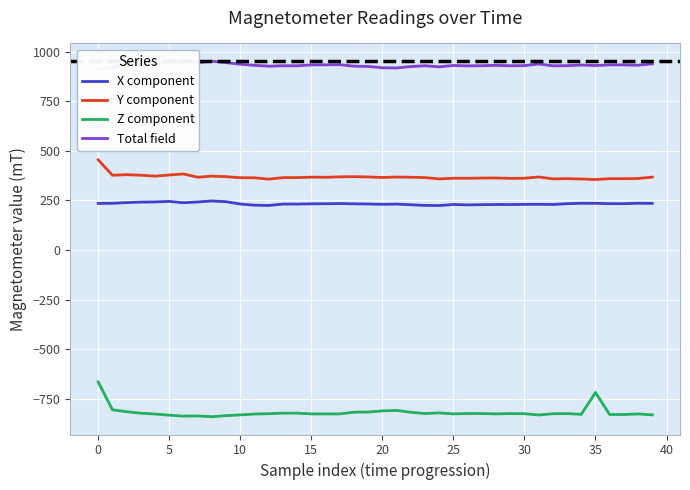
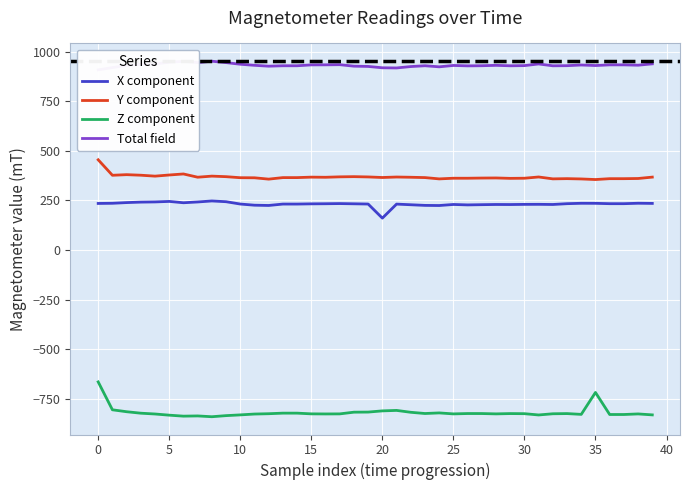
  {
    "X component": {
      "0": 230,
      "5": 250,
      "10": 230,
      "15": 230,
-     "20": 230,
+     "20": 160,
      "25": 230,
      "30": 230,
      "35": 240
    },
    "Y component": {
      "0": 450,
      "5": 380,
      "10": 360,
      "15": 370,
      "20": 370,
      "25": 360,
      "30": 360,
      "35": 360
    },
    "Z component": {
      "0": -660,
      "5": -830,
      "10": -830,
      "15": -830,
      "20": -810,
      "25": -830,
      "30": -820,
      "35": -720
    },
    "Total field": {
      "10": 940,
      "15": 930,
      "20": 920,
      "25": 930,
      "30": 930,
      "35": 930
    }
  }
